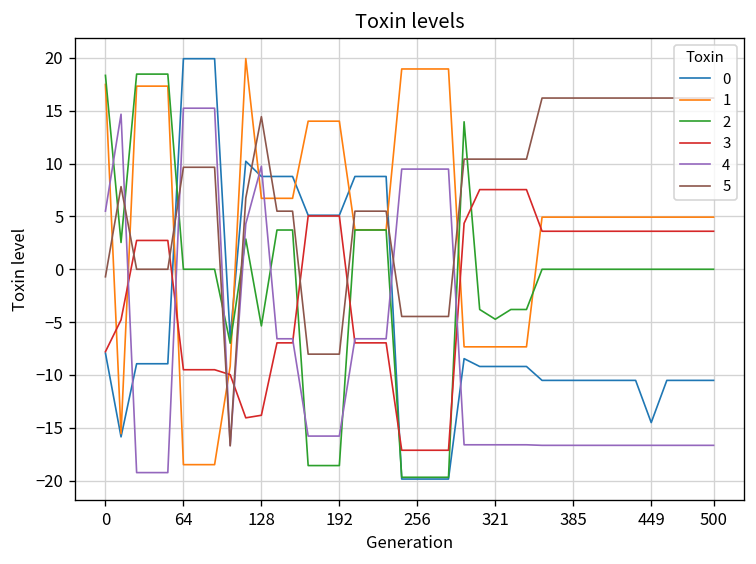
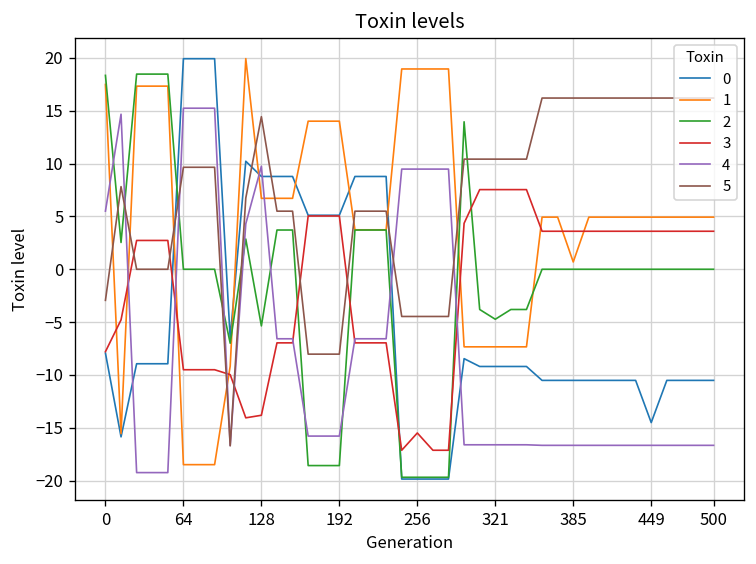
  {
    "0": {
      "64": 20,
      "128": 9,
      "321": -9,
      "385": -11,
      "449": -15,
      "500": -11
    },
    "1": {
      "0": 17,
      "64": -18,
      "128": 7,
      "192": 14,
      "256": 19,
      "321": -7,
-     "385": 5,
+     "385": 1,
      "449": 5,
      "500": 5
    },
    "2": {
      "0": 18,
      "64": 0,
      "128": -5,
      "192": -19,
      "321": -5,
      "385": 0,
      "449": 0,
      "500": 0
    },
    "3": {
      "64": -10,
      "128": -14,
-     "256": -17,
+     "256": -15,
      "321": 8,
      "385": 4,
      "449": 4,
      "500": 4
    },
    "4": {
      "0": 6,
      "64": 15,
      "128": 10,
      "192": -16,
      "256": 9,
      "321": -17,
      "385": -17,
      "449": -17,
      "500": -17
    },
    "5": {
-     "0": -1,
+     "0": -3,
      "64": 10,
      "128": 14,
      "192": -8,
      "256": -4,
      "321": 10,
      "385": 16,
      "449": 16
    }
  }
